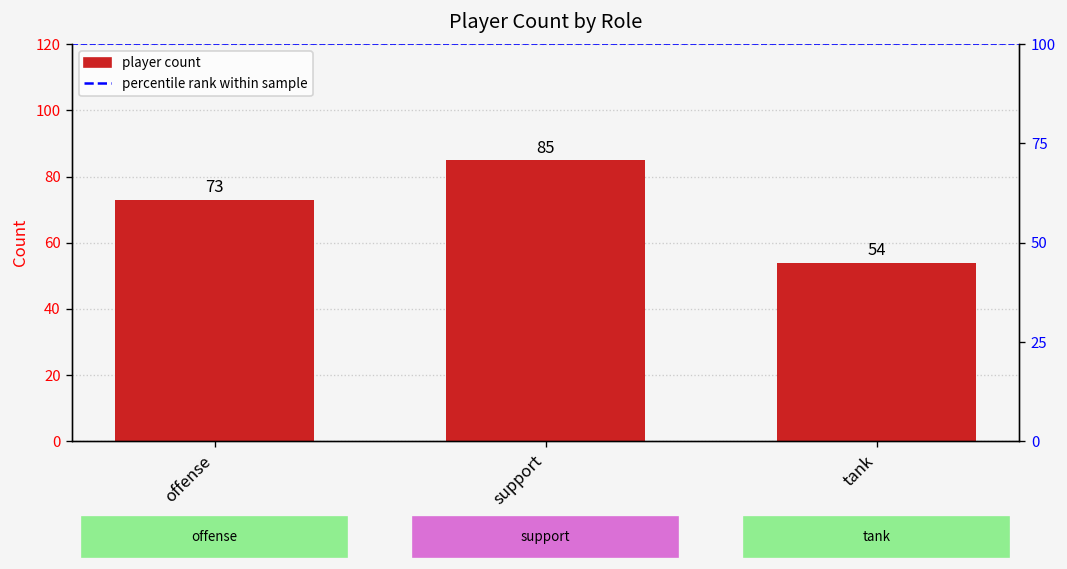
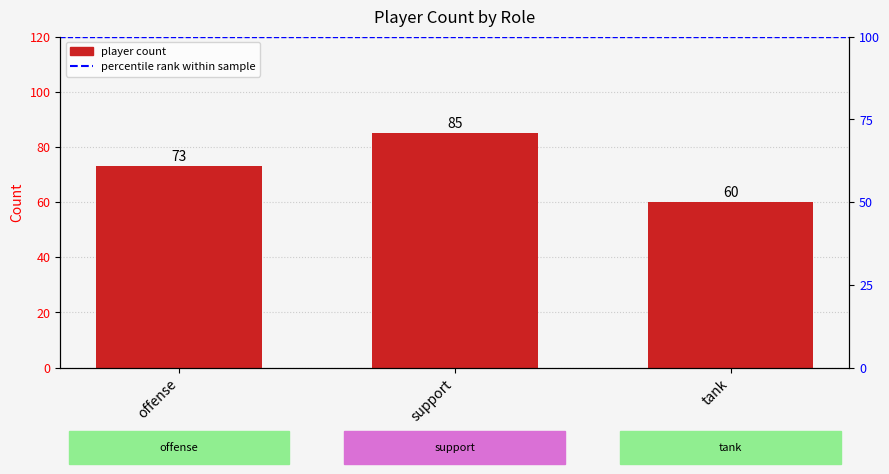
  {
    "offense": 73,
    "support": 85,
-   "tank": 54
+   "tank": 60
  }
